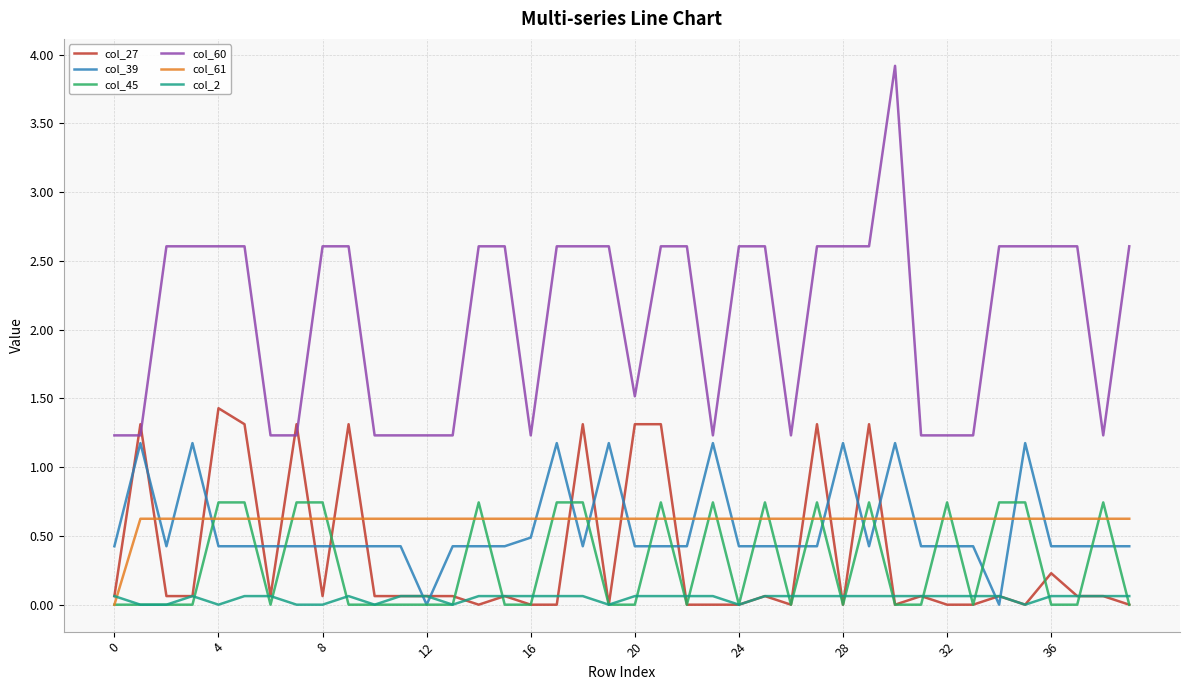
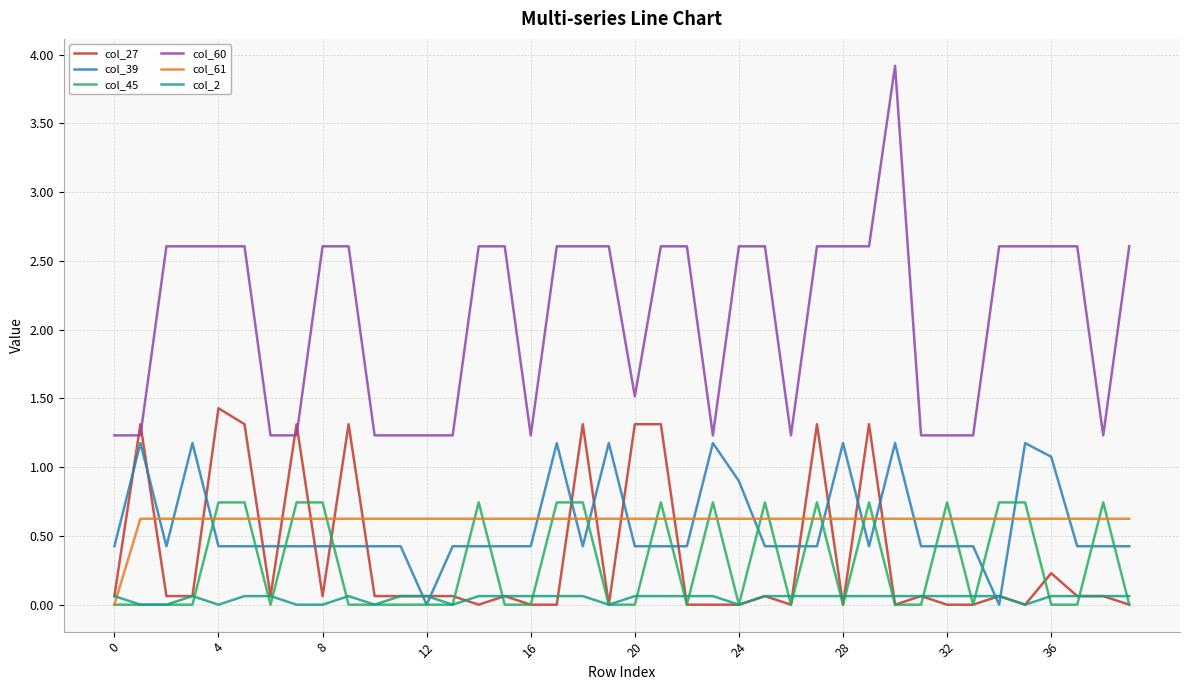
  {
    "col_27": {
      "4": 1.43,
      "8": 0.06,
      "20": 1.31,
      "32": 0.00,
      "36": 0.23
    },
    "col_39": {
      "0": 0.43,
      "4": 0.43,
      "8": 0.43,
-     "16": 0.49,
+     "16": 0.43,
      "20": 0.43,
-     "24": 0.43,
+     "24": 0.90,
      "28": 1.18,
      "32": 0.43,
-     "36": 0.43
+     "36": 1.08
    },
    "col_60": {
      "0": 1.23,
      "4": 2.61,
      "8": 2.61,
      "12": 1.23,
      "16": 1.23,
      "20": 1.52,
      "24": 2.61,
      "28": 2.61,
      "32": 1.23,
      "36": 2.61
    },
    "col_61": {
      "4": 0.63,
      "8": 0.63,
      "12": 0.63,
      "16": 0.63,
      "20": 0.63,
      "24": 0.63,
      "28": 0.63,
      "32": 0.63,
      "36": 0.63
    }
  }
